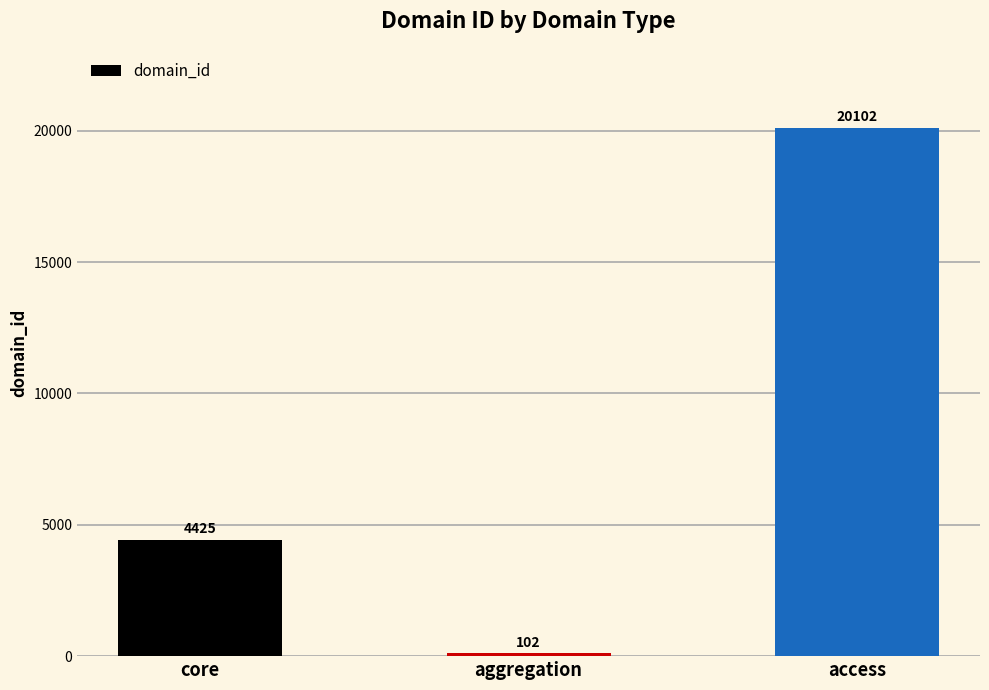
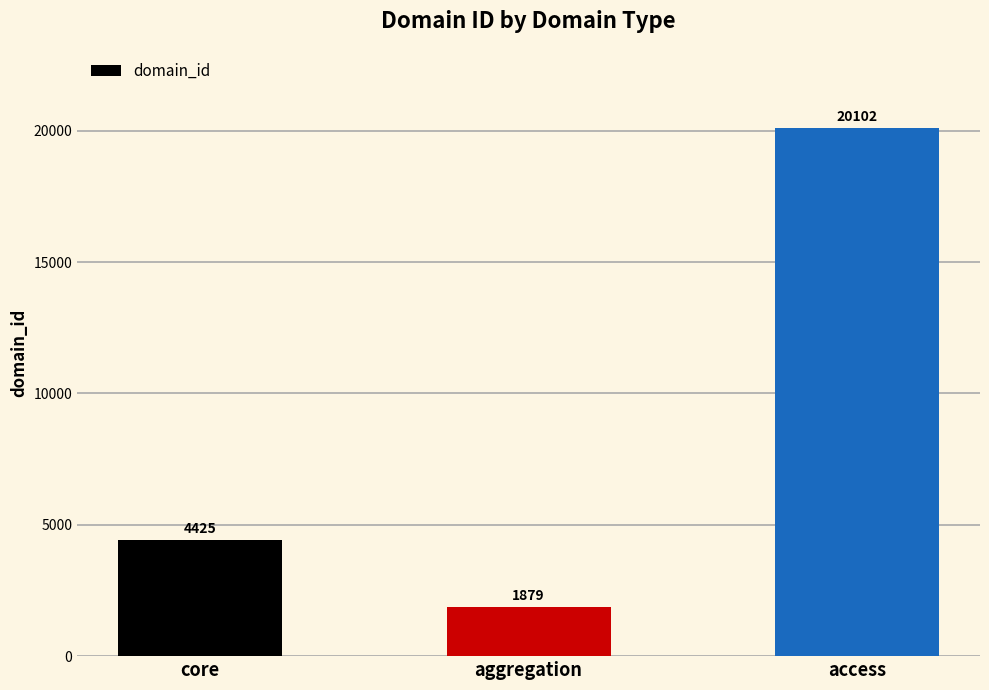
  {
    "core": 4425,
-   "aggregation": 102,
+   "aggregation": 1879,
    "access": 20102
  }
